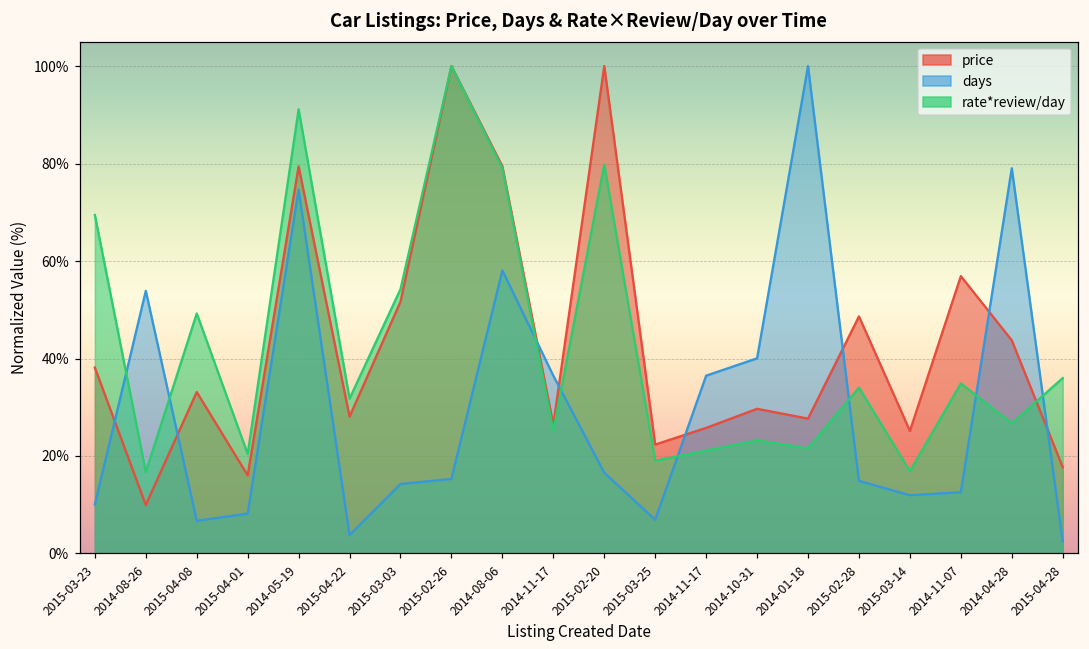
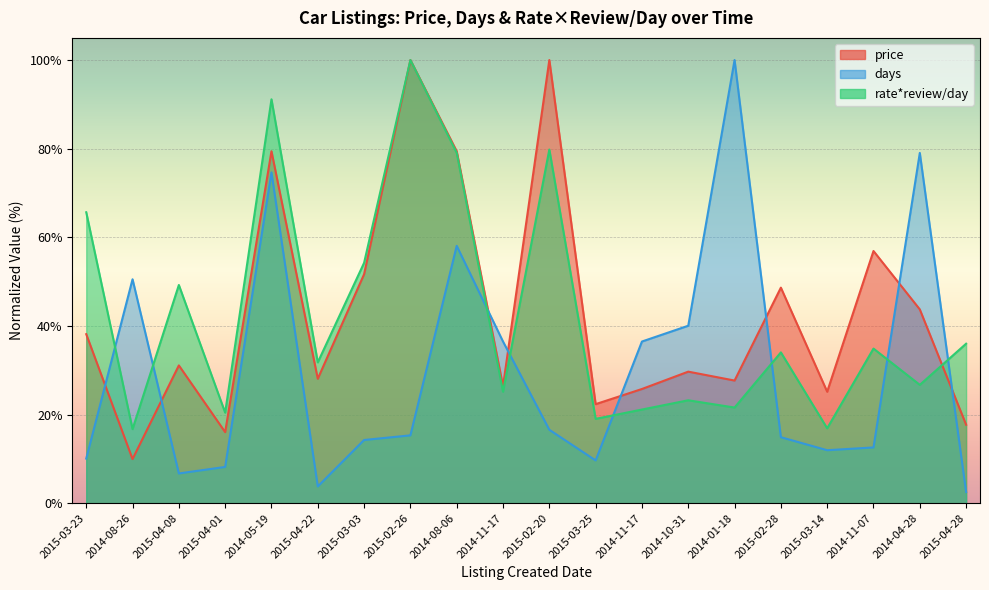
  {
    "price": {
      "2015-03-23": "38%",
      "2014-08-26": "10%",
-     "2015-04-08": "33%",
+     "2015-04-08": "31%",
      "2015-04-01": "16%",
      "2014-05-19": "79%",
      "2015-04-22": "28%",
      "2015-03-03": "52%",
      "2015-02-20": "100%",
      "2015-03-25": "22%",
      "2014-10-31": "30%",
      "2014-01-18": "28%",
      "2015-02-28": "49%",
      "2015-03-14": "25%",
      "2014-11-07": "57%",
      "2014-04-28": "44%",
      "2015-04-28": "18%"
    },
    "days": {
      "2015-03-23": "10%",
-     "2014-08-26": "54%",
+     "2014-08-26": "51%",
      "2015-04-08": "7%",
      "2015-04-01": "8%",
      "2014-05-19": "75%",
      "2015-04-22": "4%",
      "2015-03-03": "14%",
      "2015-02-26": "15%",
      "2014-08-06": "58%",
      "2015-02-20": "17%",
-     "2015-03-25": "7%",
+     "2015-03-25": "10%",
      "2014-10-31": "40%",
      "2014-01-18": "100%",
      "2015-02-28": "15%",
      "2015-03-14": "12%",
      "2014-11-07": "13%",
      "2014-04-28": "79%",
      "2015-04-28": "3%"
    },
    "rate*review/day": {
-     "2015-03-23": "69%",
+     "2015-03-23": "66%",
      "2014-08-26": "17%",
      "2015-04-08": "49%",
      "2015-04-01": "20%",
      "2014-05-19": "91%",
      "2015-04-22": "32%",
      "2015-03-03": "54%",
      "2015-02-20": "80%",
      "2015-03-25": "19%",
      "2014-10-31": "23%",
      "2014-01-18": "22%",
      "2015-02-28": "34%",
      "2015-03-14": "17%",
      "2014-11-07": "35%",
      "2014-04-28": "27%",
      "2015-04-28": "36%"
    }
  }
